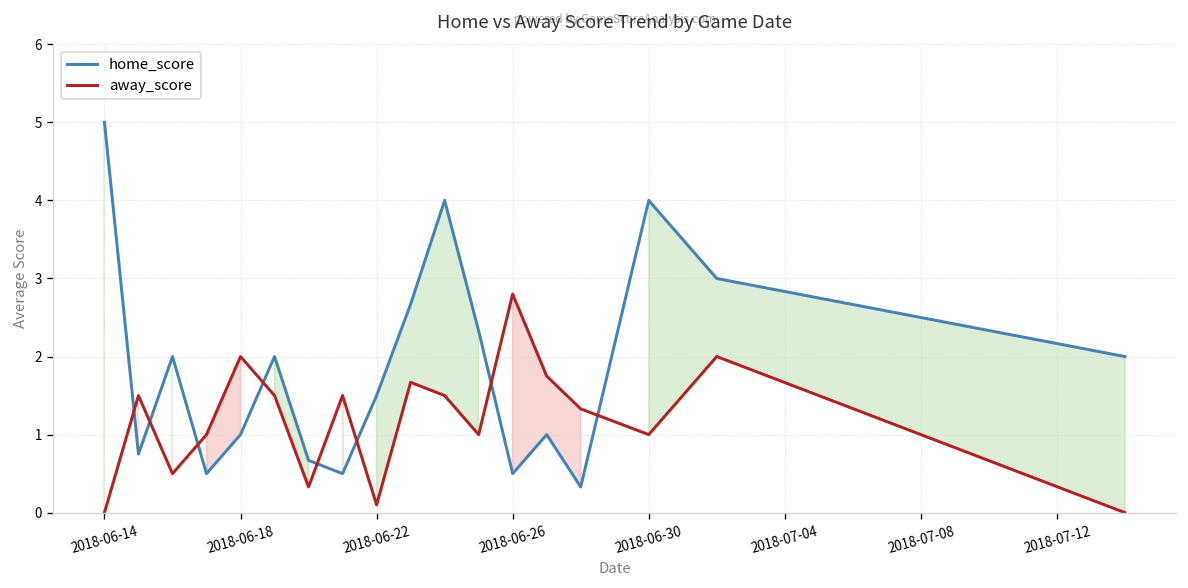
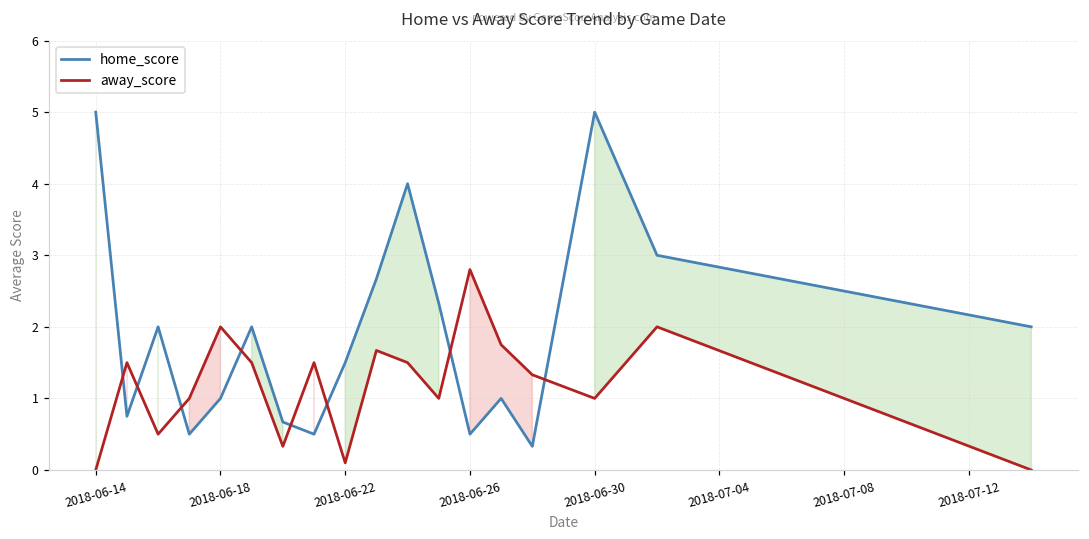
  {
    "home_score": {
      "2018-06-14": 5,
      "2018-06-18": 1,
      "2018-06-22": 1.5,
      "2018-06-26": 0.5,
-     "2018-06-30": 4
+     "2018-06-30": 5
    },
    "away_score": {
      "2018-06-14": 0,
      "2018-06-18": 2,
      "2018-06-22": 0.1,
      "2018-06-26": 2.8,
      "2018-06-30": 1
    }
  }
